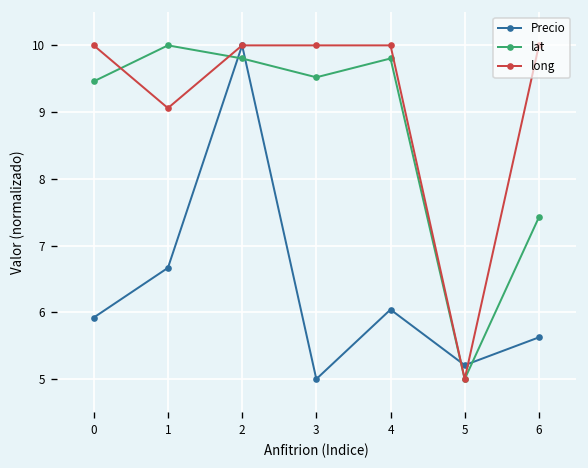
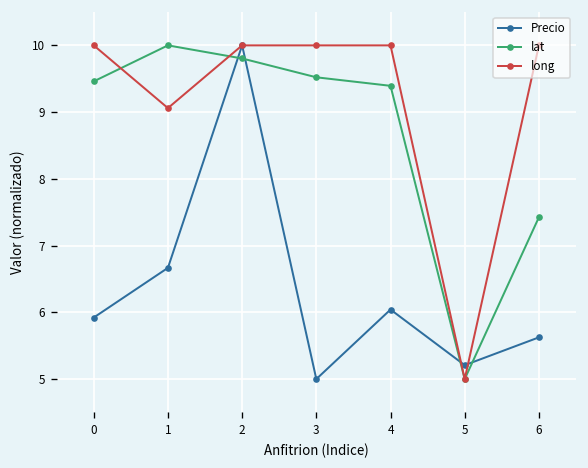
  {
    "Precio": {
      "0": 5.9,
      "1": 6.7,
      "3": 5.0,
      "4": 6.0,
      "5": 5.2,
      "6": 5.6
    },
    "lat": {
      "0": 9.5,
      "1": 10.0,
      "2": 9.8,
      "3": 9.5,
-     "4": 9.8,
+     "4": 9.4,
      "6": 7.4
    },
    "long": {
      "0": 10.0,
      "1": 9.1,
      "3": 10.0,
      "4": 10.0
    }
  }
